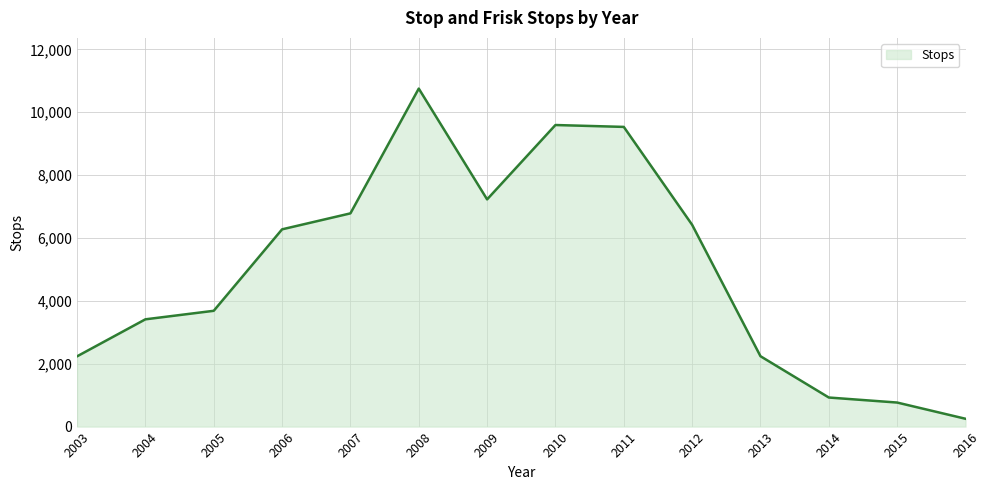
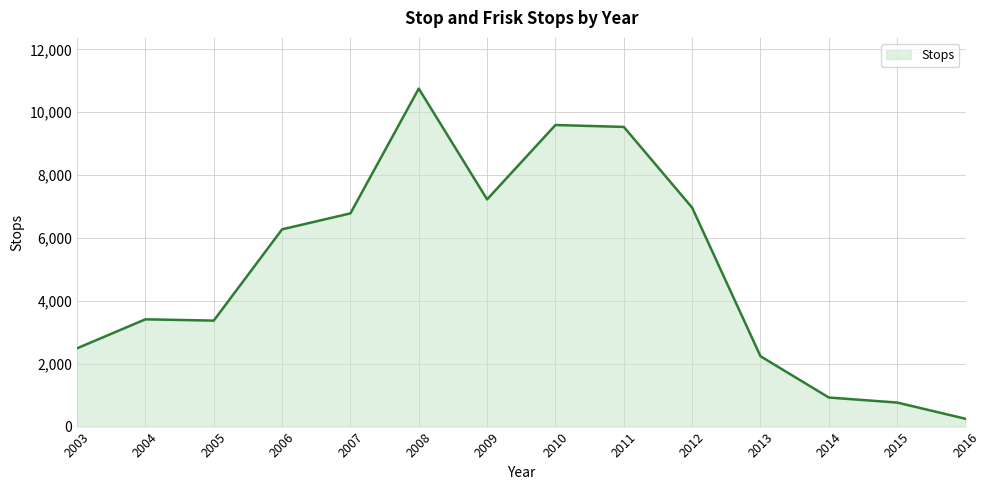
  {
-   "2003": "2,200",
+   "2003": "2,500",
    "2004": "3,400",
-   "2005": "3,700",
+   "2005": "3,400",
    "2006": "6,300",
    "2007": "6,800",
    "2008": "10,800",
    "2009": "7,200",
    "2010": "9,600",
    "2011": "9,500",
-   "2012": "6,400",
+   "2012": "7,000",
    "2013": "2,200",
    "2014": "900",
    "2015": "800",
    "2016": "200"
  }
